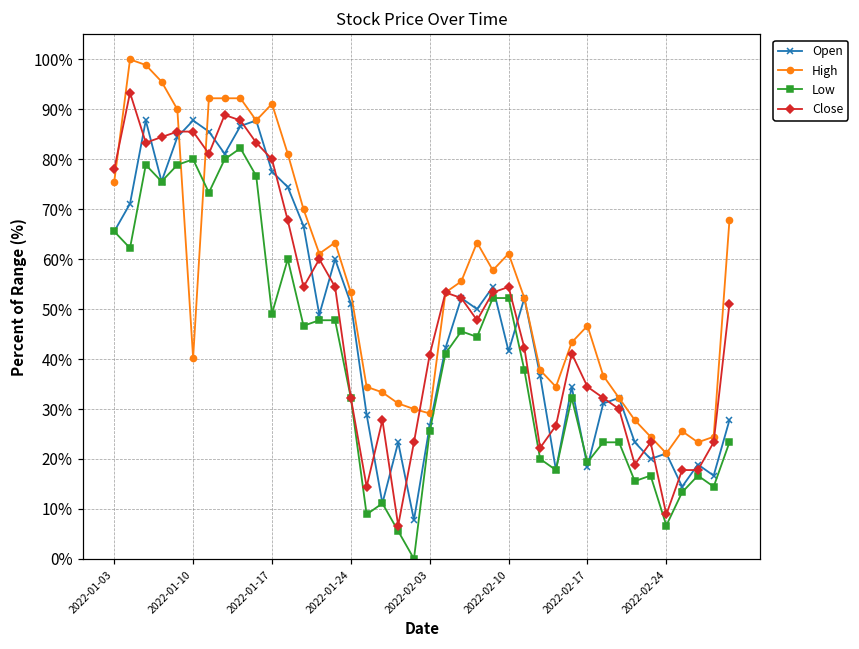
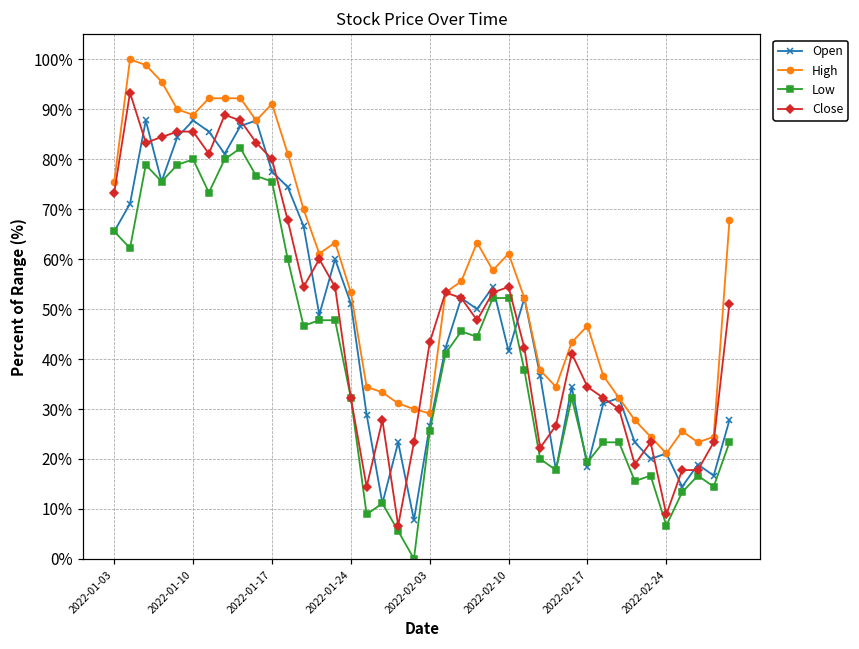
  {
    "Open": {
      "2022-01-10": "88%",
      "2022-01-17": "78%",
      "2022-01-24": "51%",
      "2022-02-03": "27%",
      "2022-02-10": "42%",
      "2022-02-17": "18%"
    },
    "High": {
      "2022-01-03": "76%",
-     "2022-01-10": "40%",
+     "2022-01-10": "89%",
      "2022-01-17": "91%",
      "2022-01-24": "53%",
      "2022-02-03": "29%",
      "2022-02-10": "61%",
      "2022-02-17": "47%"
    },
    "Low": {
      "2022-01-10": "80%",
-     "2022-01-17": "49%",
+     "2022-01-17": "76%",
      "2022-02-03": "26%",
      "2022-02-10": "52%",
      "2022-02-17": "19%",
      "2022-02-24": "7%"
    },
    "Close": {
-     "2022-01-03": "78%",
+     "2022-01-03": "73%",
      "2022-01-10": "86%",
      "2022-01-17": "80%",
-     "2022-02-03": "41%",
+     "2022-02-03": "43%",
      "2022-02-10": "54%",
      "2022-02-17": "34%",
      "2022-02-24": "9%"
    }
  }
